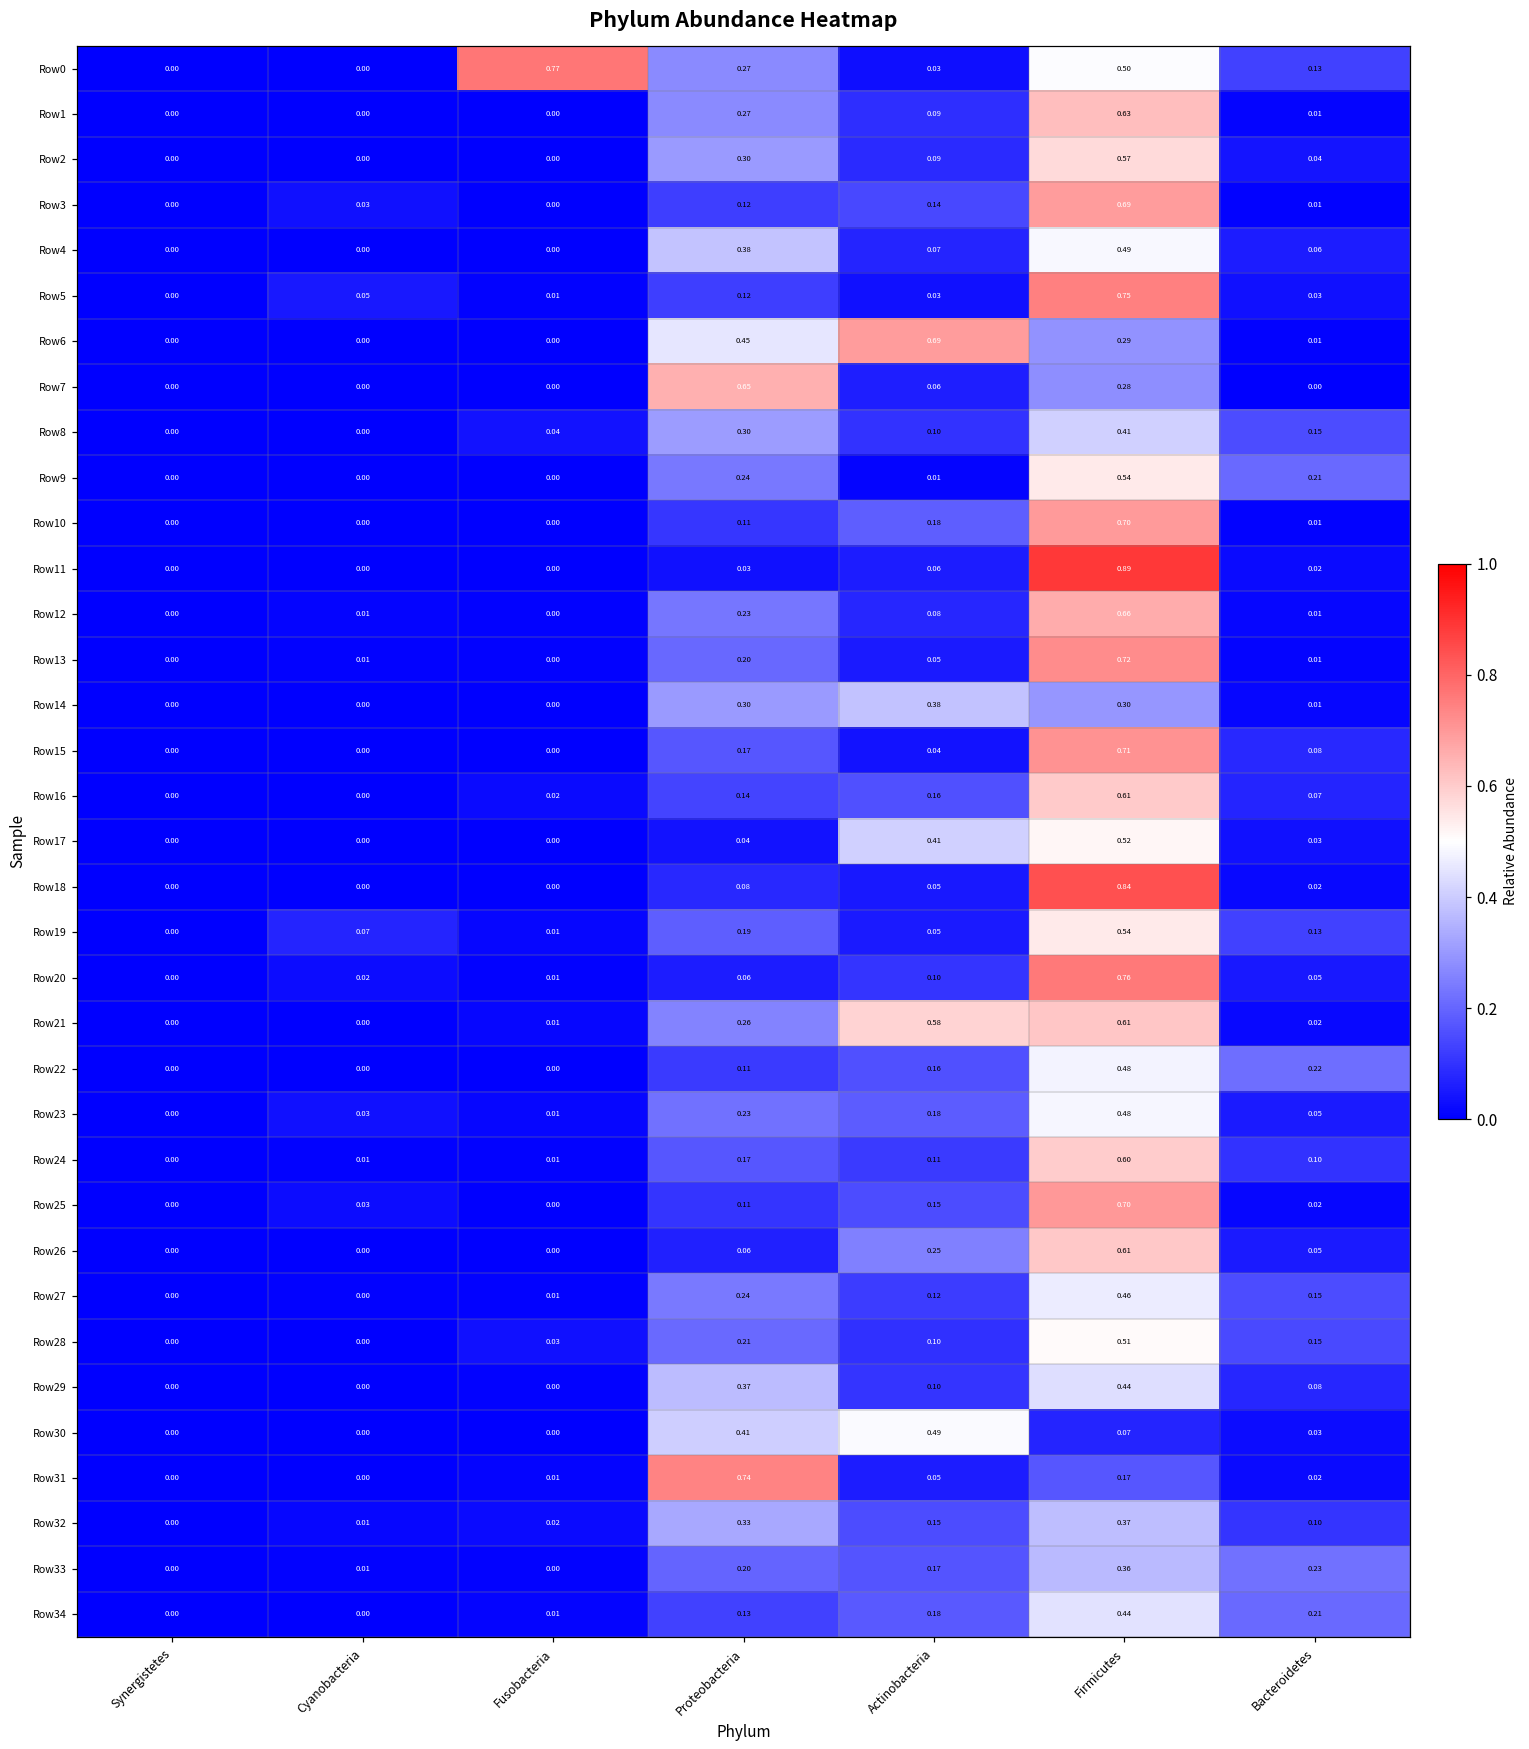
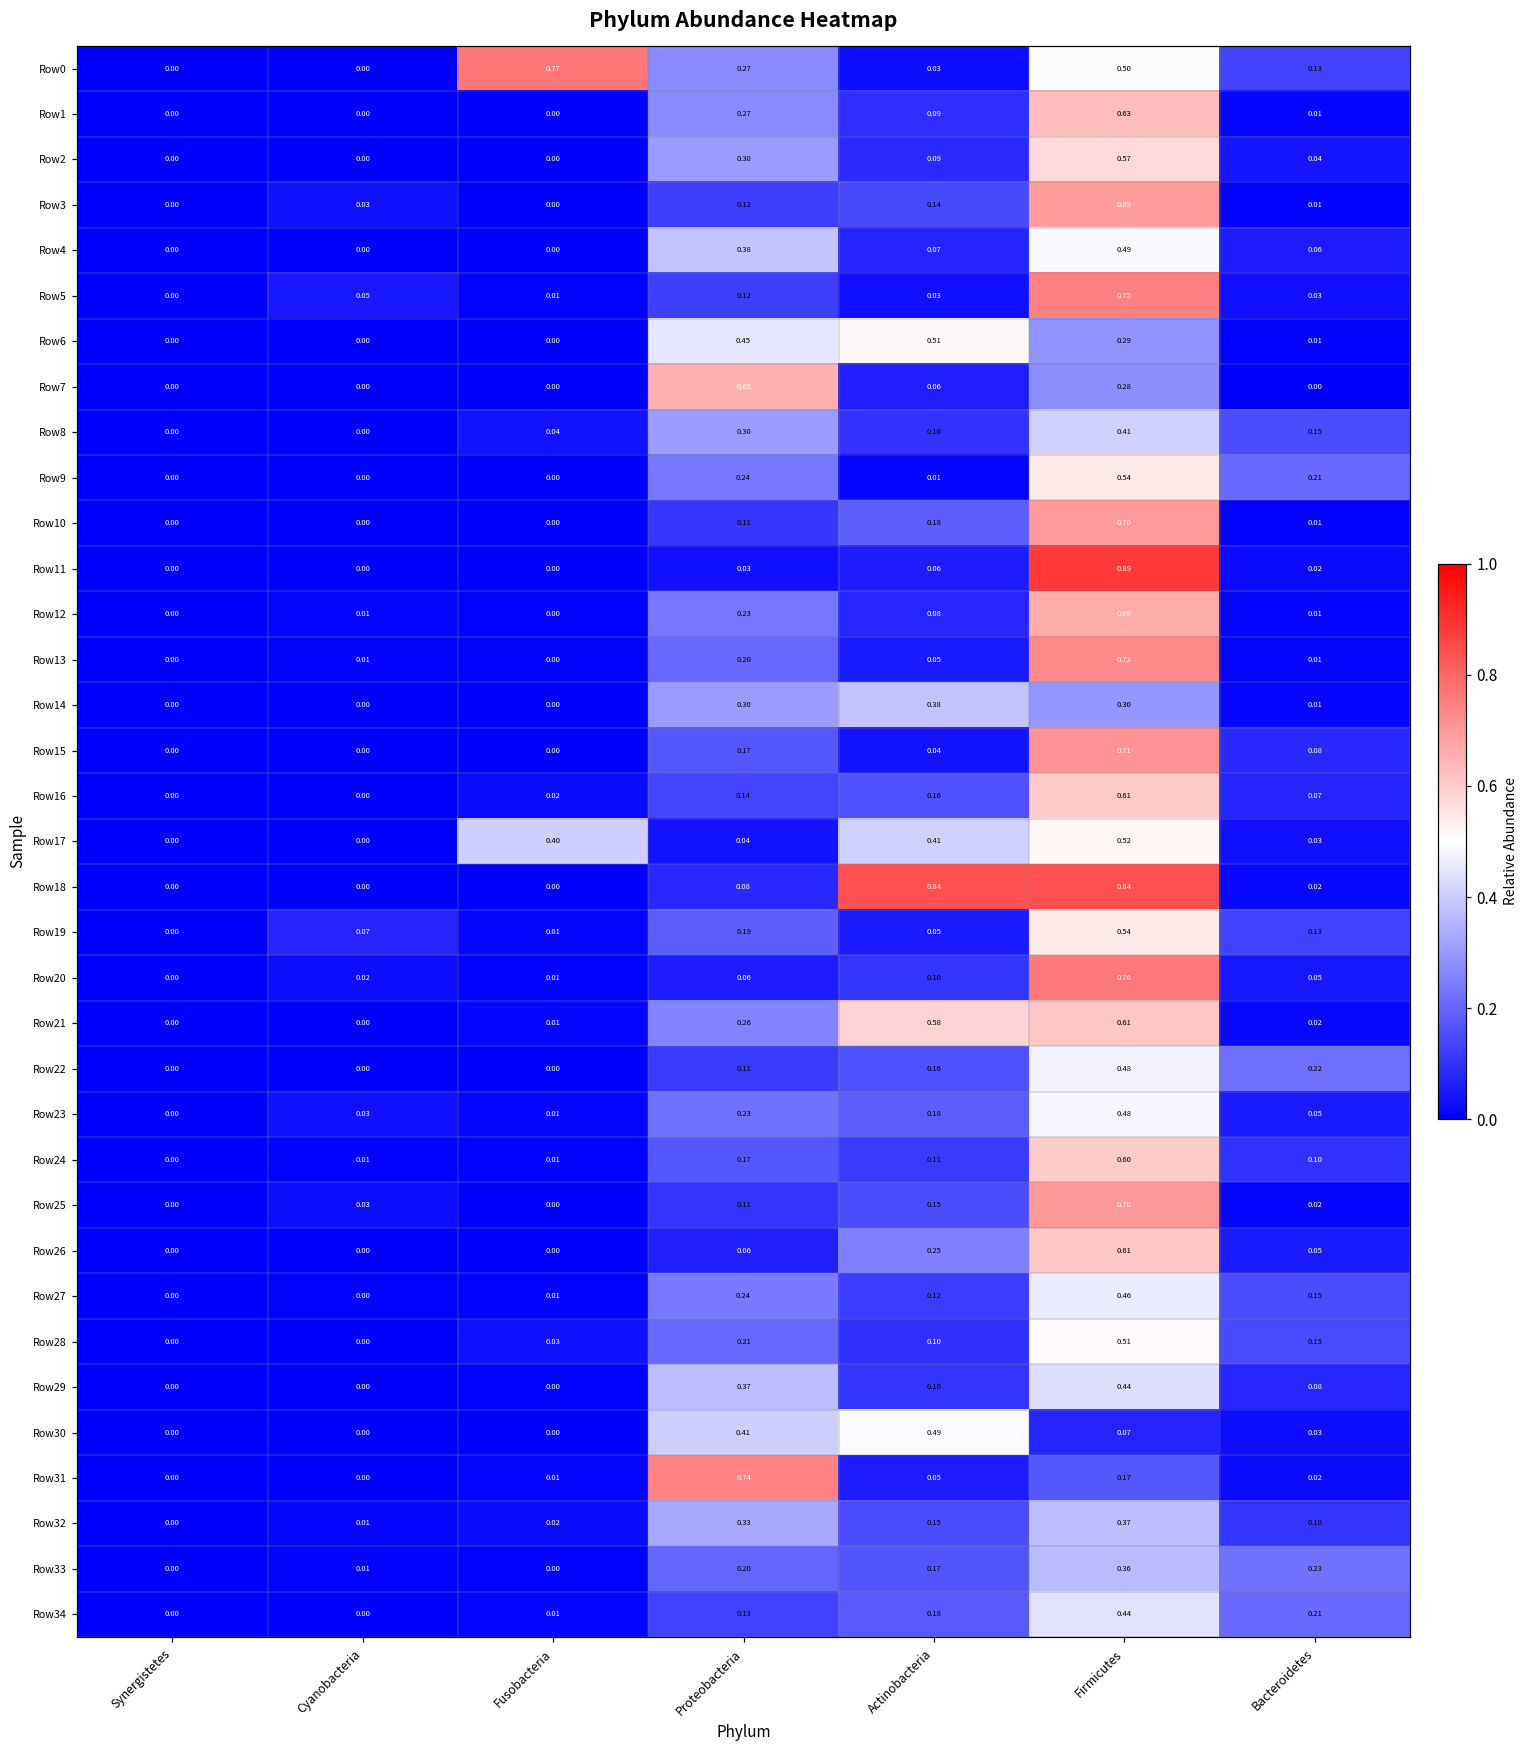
  {
    "Row6": {
      "Synergistetes": 0.00,
      "Cyanobacteria": 0.00,
      "Fusobacteria": 0.00,
      "Proteobacteria": 0.45,
-     "Actinobacteria": 0.69,
+     "Actinobacteria": 0.51,
      "Firmicutes": 0.29,
      "Bacteroidetes": 0.01
    },
    "Row17": {
      "Synergistetes": 0.00,
      "Cyanobacteria": 0.00,
-     "Fusobacteria": 0.00,
+     "Fusobacteria": 0.40,
      "Proteobacteria": 0.04,
      "Actinobacteria": 0.41,
      "Firmicutes": 0.52,
      "Bacteroidetes": 0.03
    },
    "Row18": {
      "Synergistetes": 0.00,
      "Cyanobacteria": 0.00,
      "Fusobacteria": 0.00,
      "Proteobacteria": 0.08,
-     "Actinobacteria": 0.05,
+     "Actinobacteria": 0.84,
      "Firmicutes": 0.84,
      "Bacteroidetes": 0.02
    }
  }
